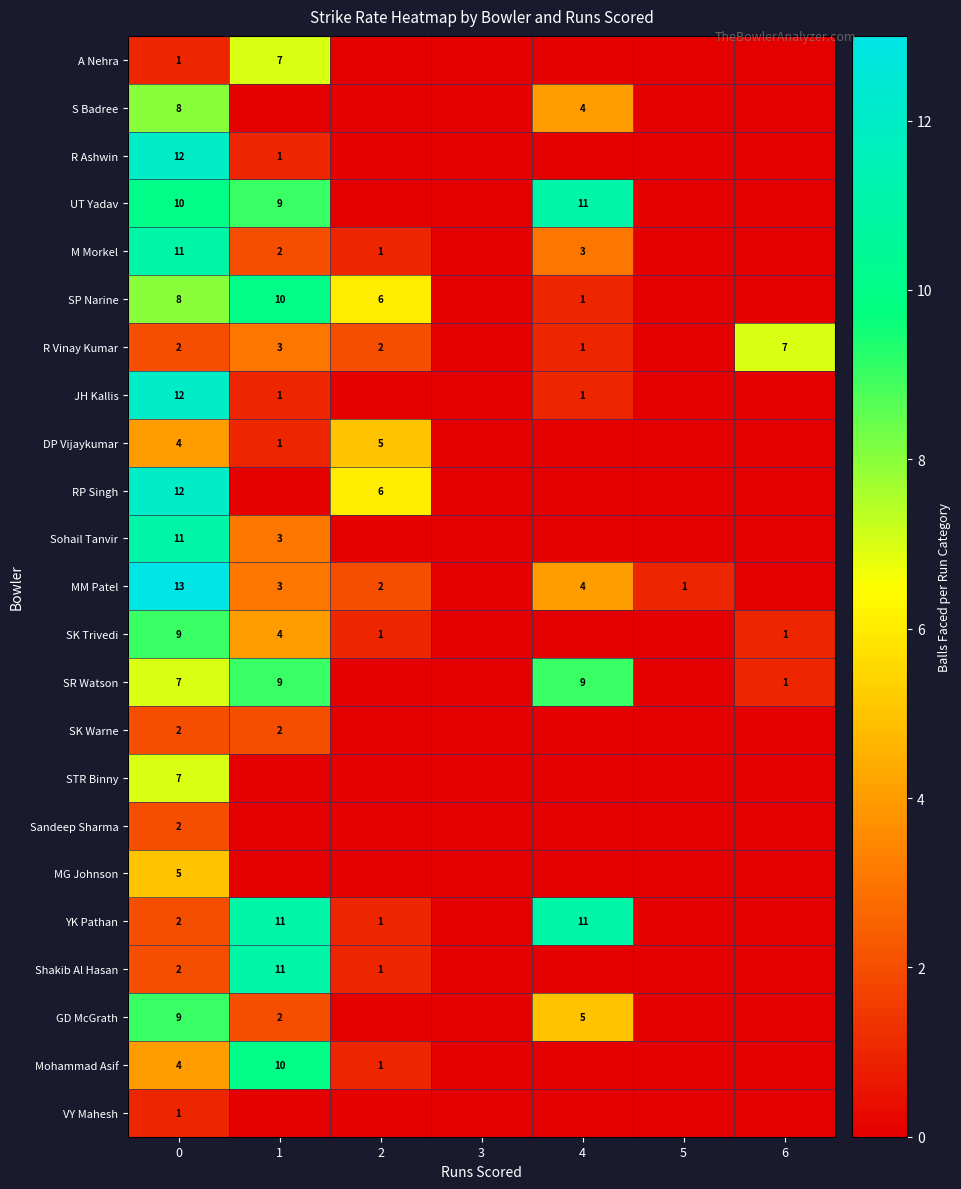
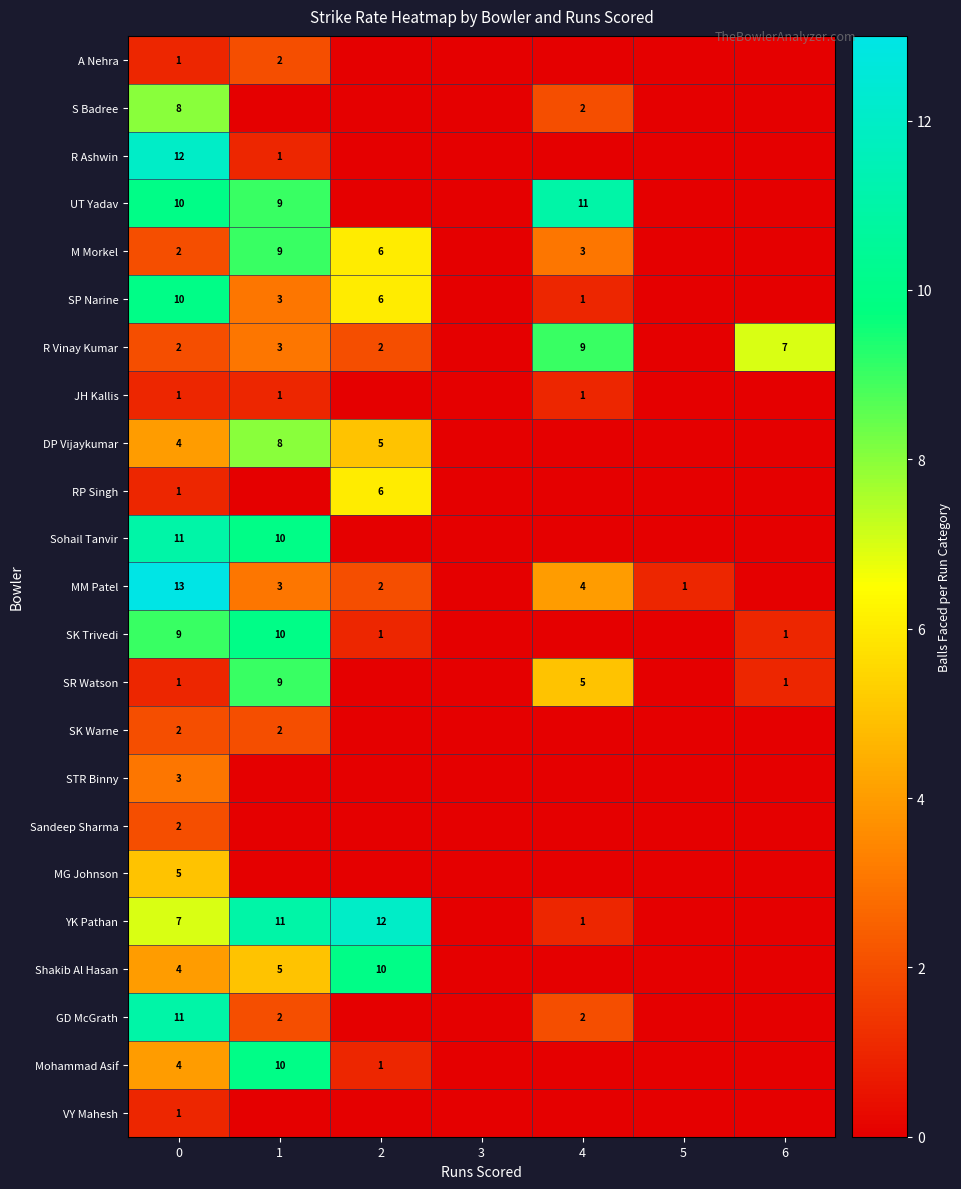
  {
    "A Nehra": {
      "0": 1,
-     "1": 7
+     "1": 2
    },
    "S Badree": {
      "0": 8,
-     "4": 4
+     "4": 2
    },
    "R Ashwin": {
      "0": 12,
      "1": 1
    },
    "UT Yadav": {
      "0": 10,
      "1": 9,
      "4": 11
    },
    "M Morkel": {
-     "0": 11,
-     "1": 2,
-     "2": 1,
+     "0": 2,
+     "1": 9,
+     "2": 6,
      "4": 3
    },
    "SP Narine": {
-     "0": 8,
-     "1": 10,
+     "0": 10,
+     "1": 3,
      "2": 6,
      "4": 1
    },
    "R Vinay Kumar": {
      "0": 2,
      "1": 3,
      "2": 2,
-     "4": 1,
+     "4": 9,
      "6": 7
    },
    "JH Kallis": {
-     "0": 12,
+     "0": 1,
      "1": 1,
      "4": 1
    },
    "DP Vijaykumar": {
      "0": 4,
-     "1": 1,
+     "1": 8,
      "2": 5
    },
    "RP Singh": {
-     "0": 12,
+     "0": 1,
      "2": 6
    },
    "Sohail Tanvir": {
      "0": 11,
-     "1": 3
+     "1": 10
    },
    "MM Patel": {
      "0": 13,
      "1": 3,
      "2": 2,
      "4": 4,
      "5": 1
    },
    "SK Trivedi": {
      "0": 9,
-     "1": 4,
+     "1": 10,
      "2": 1,
      "6": 1
    },
    "SR Watson": {
-     "0": 7,
+     "0": 1,
      "1": 9,
-     "4": 9,
+     "4": 5,
      "6": 1
    },
    "SK Warne": {
      "0": 2,
      "1": 2
    },
    "STR Binny": {
-     "0": 7
+     "0": 3
    },
    "Sandeep Sharma": {
      "0": 2
    },
    "MG Johnson": {
      "0": 5
    },
    "YK Pathan": {
-     "0": 2,
+     "0": 7,
      "1": 11,
-     "2": 1,
-     "4": 11
+     "2": 12,
+     "4": 1
    },
    "Shakib Al Hasan": {
-     "0": 2,
-     "1": 11,
-     "2": 1
+     "0": 4,
+     "1": 5,
+     "2": 10
    },
    "GD McGrath": {
-     "0": 9,
+     "0": 11,
      "1": 2,
-     "4": 5
+     "4": 2
    },
    "Mohammad Asif": {
      "0": 4,
      "1": 10,
      "2": 1
    },
    "VY Mahesh": {
      "0": 1
    }
  }
